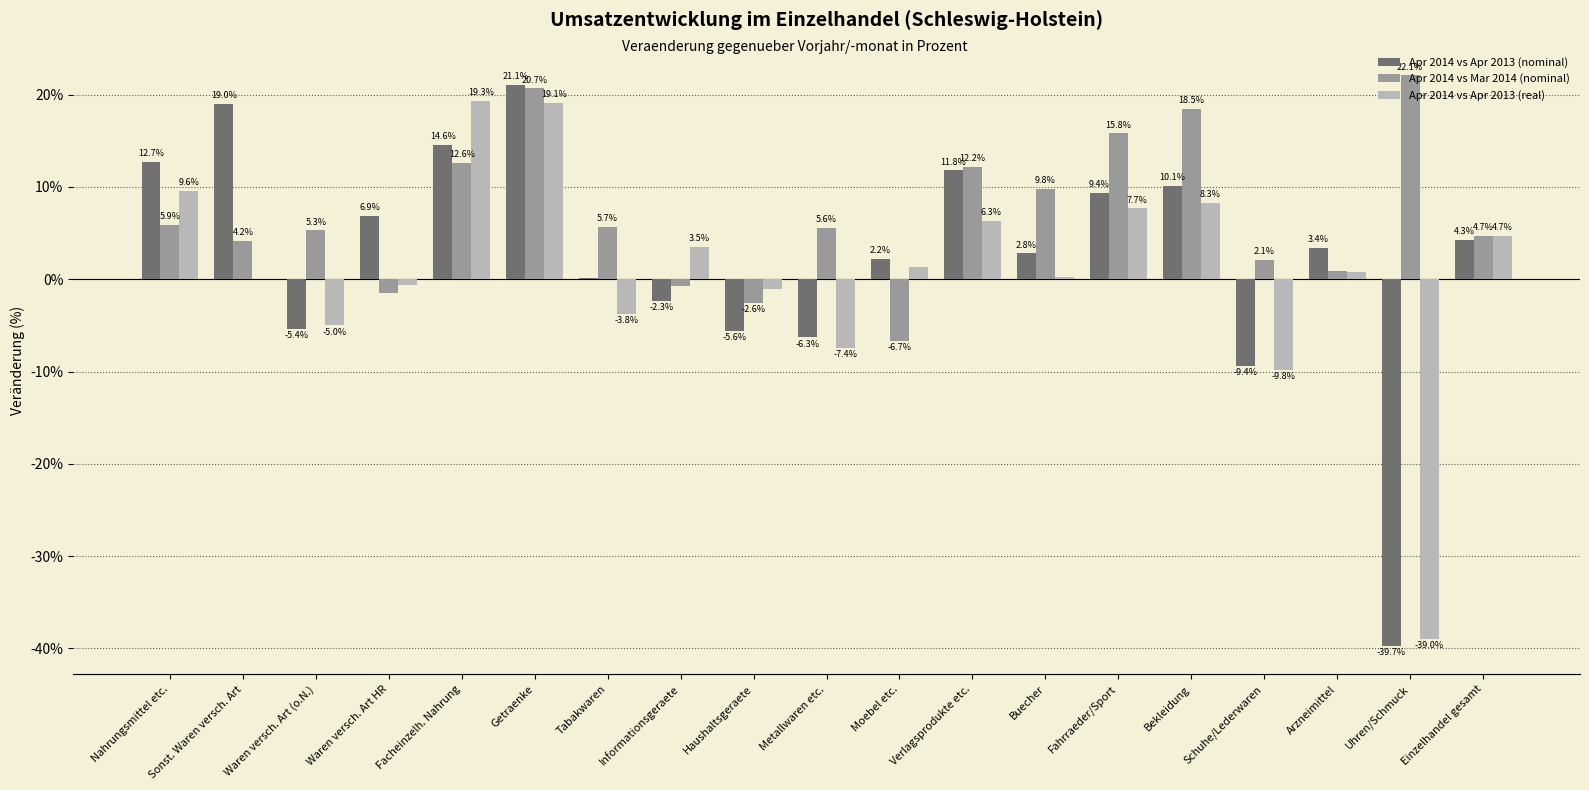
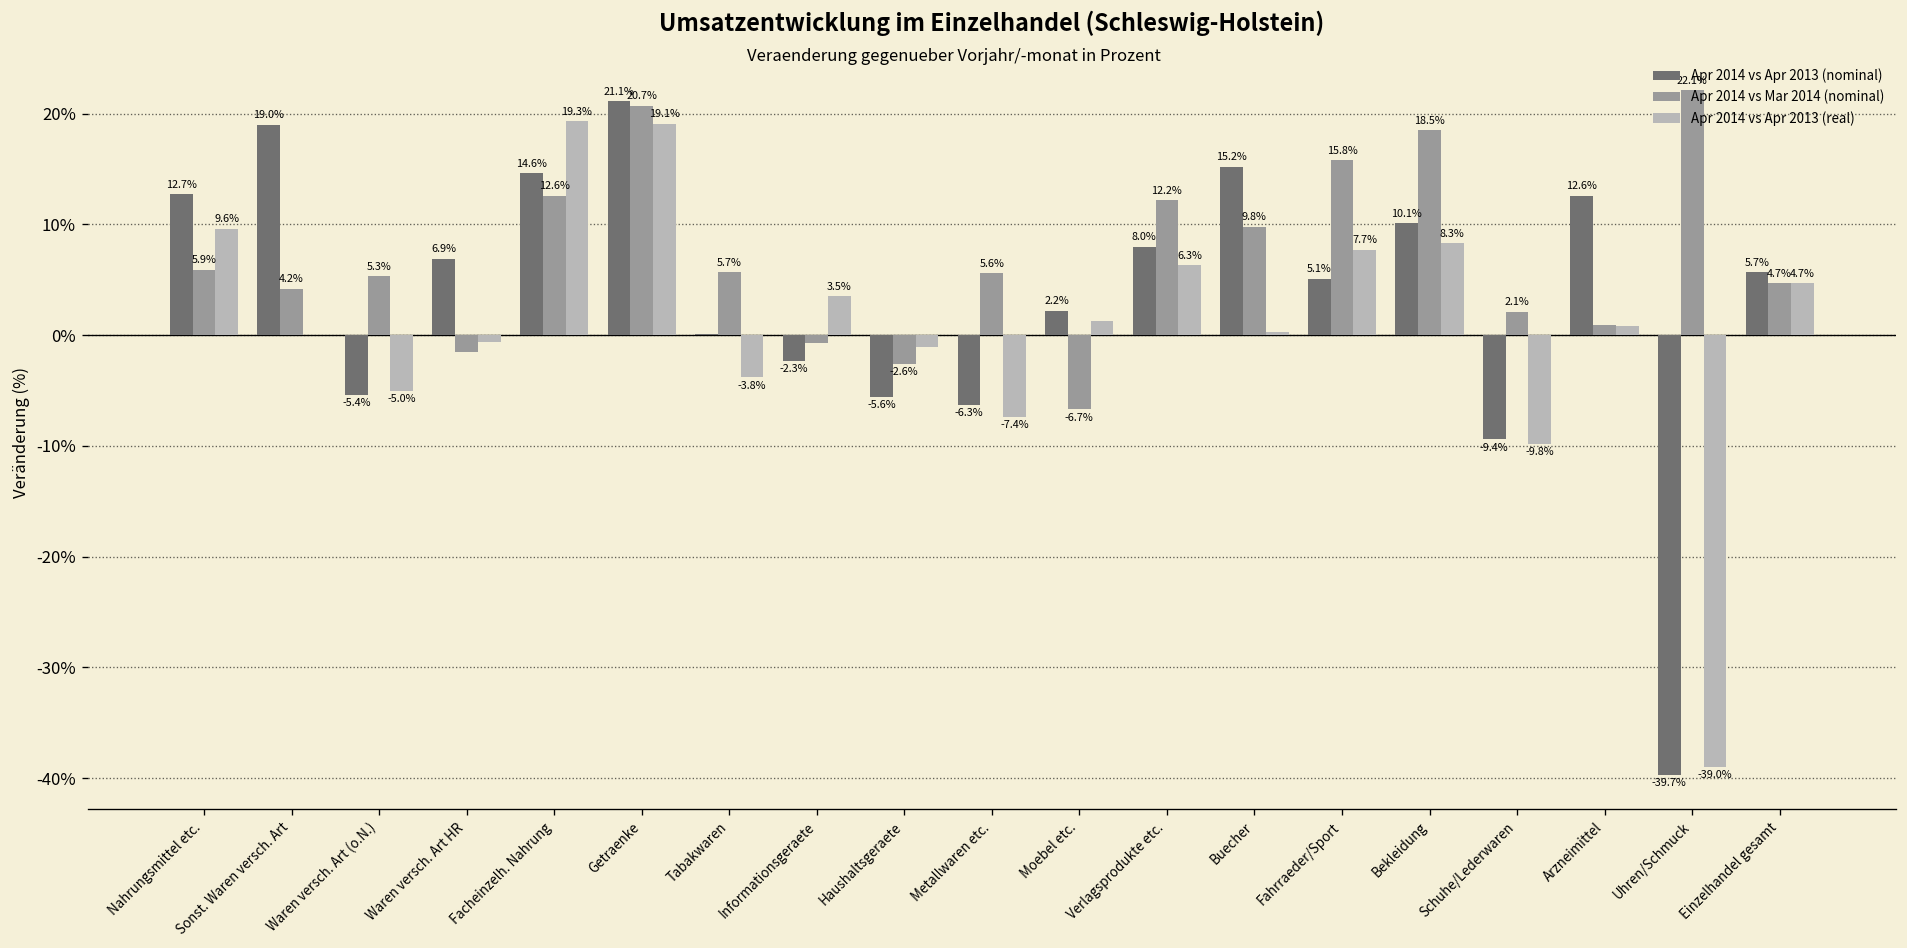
  {
    "Apr 2014 vs Apr 2013 (nominal)": {
      "Nahrungsmittel etc.": "12.7%",
      "Sonst. Waren versch. Art": "19.0%",
      "Waren versch. Art (o.N.)": "-5.4%",
      "Waren versch. Art HR": "6.9%",
      "Facheinzelh. Nahrung": "14.6%",
      "Informationsgeraete": "-2.3%",
      "Haushaltsgeraete": "-5.6%",
      "Metallwaren etc.": "-6.3%",
      "Moebel etc.": "2.2%",
-     "Verlagsprodukte etc.": "11.8%",
-     "Buecher": "2.8%",
-     "Fahrraeder/Sport": "9.4%",
+     "Verlagsprodukte etc.": "8.0%",
+     "Buecher": "15.2%",
+     "Fahrraeder/Sport": "5.1%",
      "Bekleidung": "10.1%",
      "Schuhe/Lederwaren": "-9.4%",
-     "Arzneimittel": "3.4%",
+     "Arzneimittel": "12.6%",
      "Uhren/Schmuck": "-39.7%",
-     "Einzelhandel gesamt": "4.3%"
+     "Einzelhandel gesamt": "5.7%"
    }
  }
